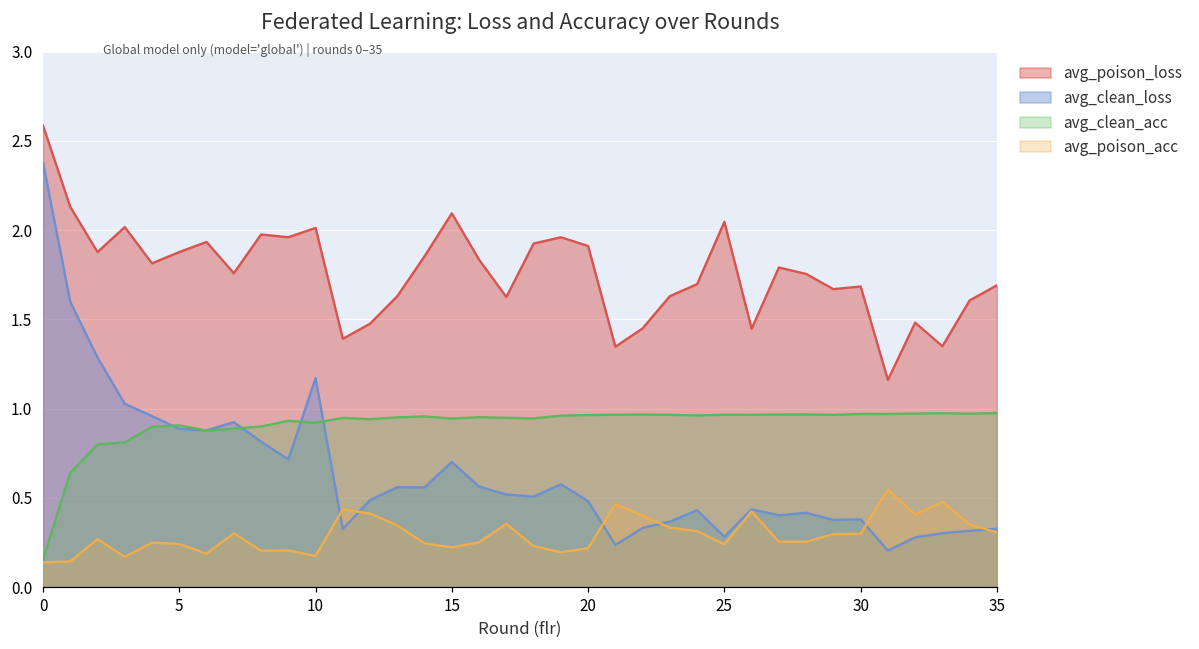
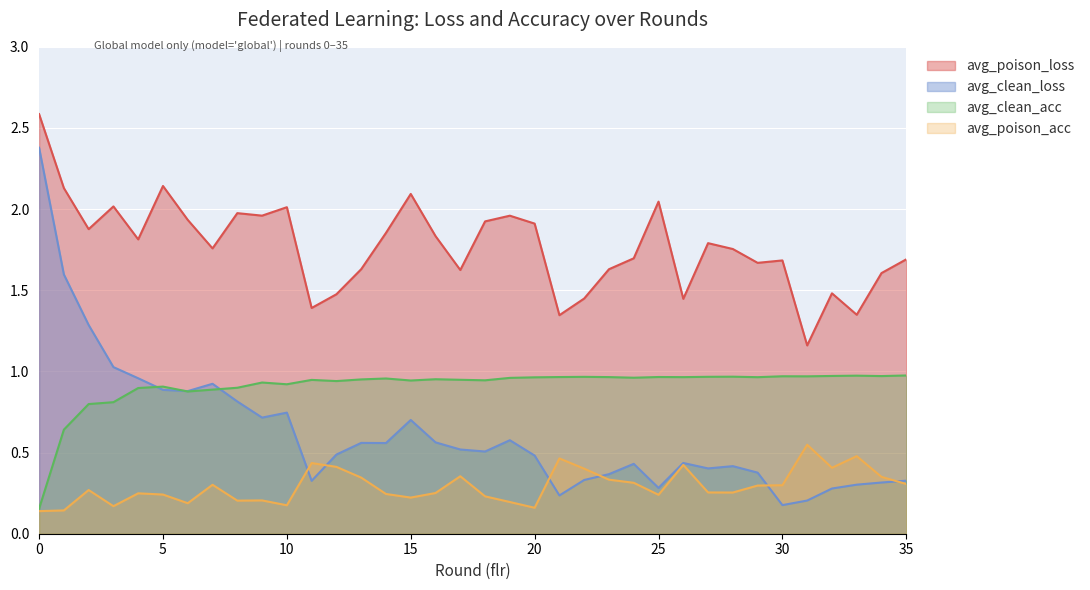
  {
    "avg_poison_loss": {
      "0": 2.59,
-     "5": 1.88,
+     "5": 2.14,
      "10": 2.01,
      "15": 2.09,
      "20": 1.91,
      "25": 2.05,
      "30": 1.68,
      "35": 1.69
    },
    "avg_clean_loss": {
      "0": 2.38,
      "5": 0.89,
-     "10": 1.17,
+     "10": 0.75,
      "15": 0.70,
      "20": 0.48,
      "25": 0.28,
-     "30": 0.38,
+     "30": 0.18,
      "35": 0.33
    },
    "avg_clean_acc": {
      "5": 0.91,
      "10": 0.92,
      "15": 0.94,
      "20": 0.96,
      "25": 0.97,
      "30": 0.97,
      "35": 0.98
    },
    "avg_poison_acc": {
      "5": 0.24,
      "10": 0.18,
      "15": 0.22,
-     "20": 0.22,
+     "20": 0.16,
      "25": 0.24,
      "30": 0.30,
      "35": 0.31
    }
  }
